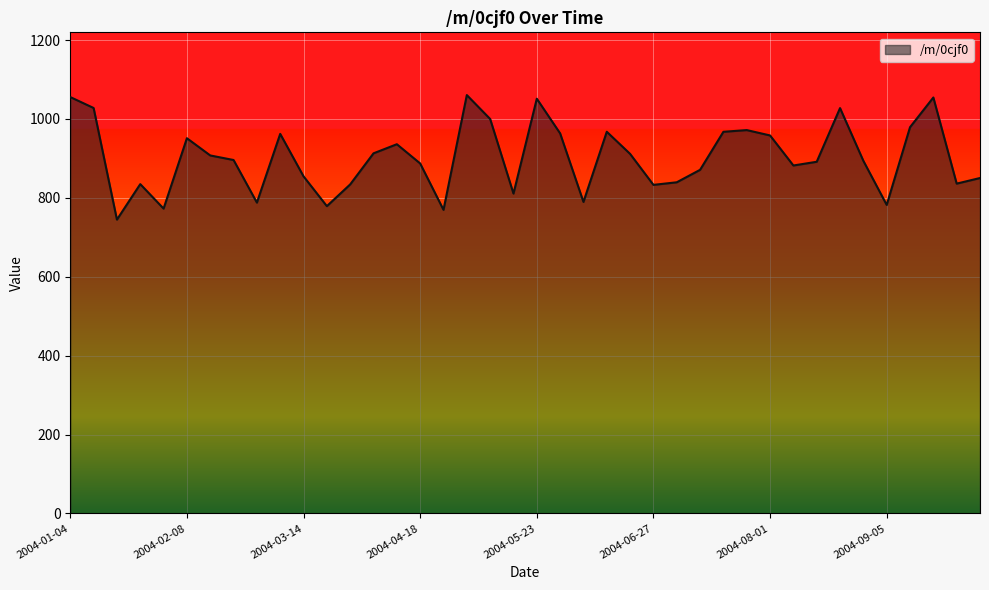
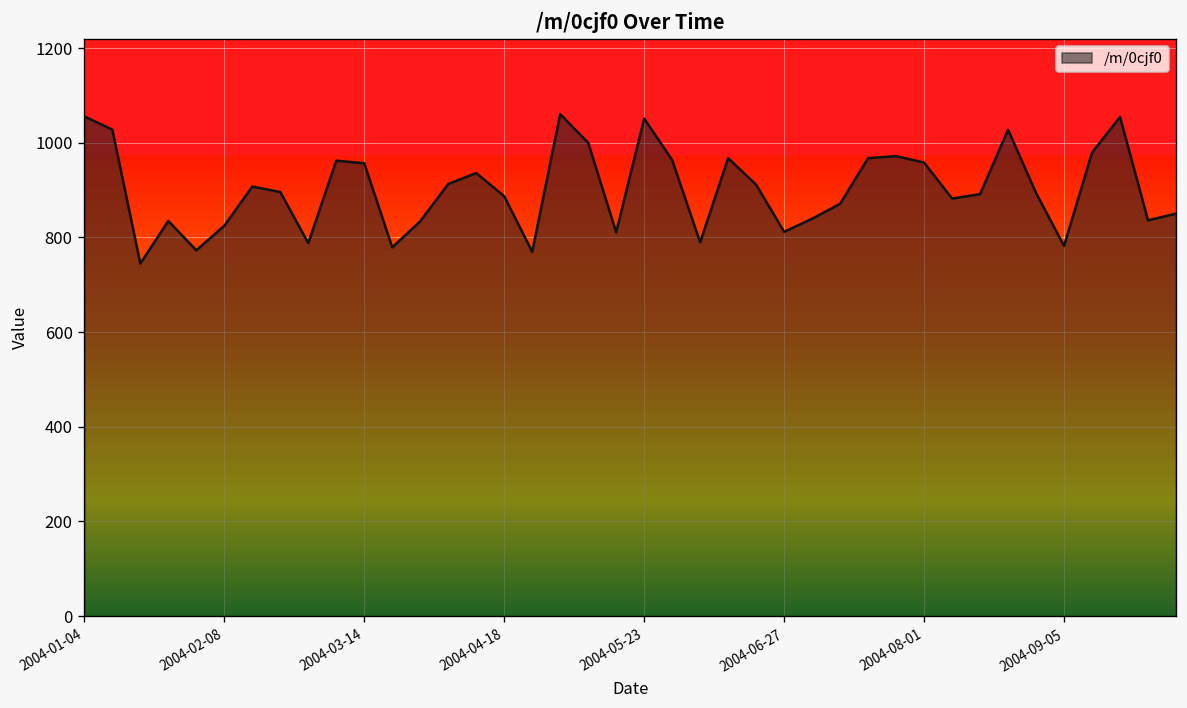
  {
    "2004-01-04": 1060,
-   "2004-02-08": 950,
-   "2004-03-14": 850,
+   "2004-02-08": 820,
+   "2004-03-14": 960,
    "2004-04-18": 890,
    "2004-05-23": 1050,
-   "2004-06-27": 830,
+   "2004-06-27": 810,
    "2004-08-01": 960,
    "2004-09-05": 780
  }
